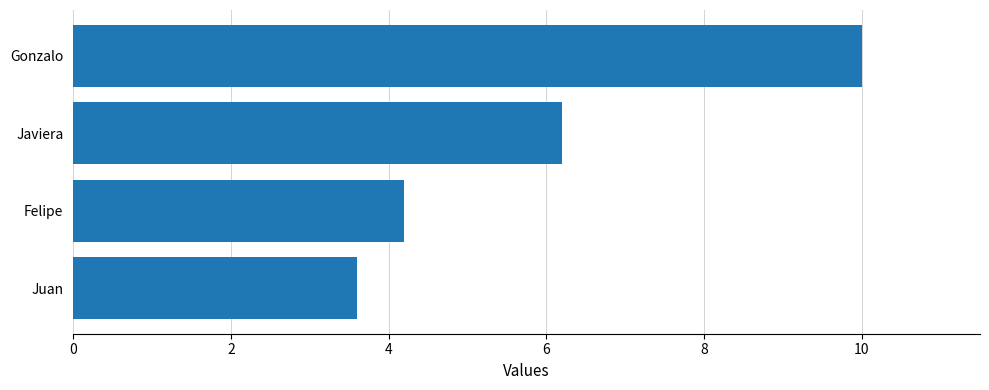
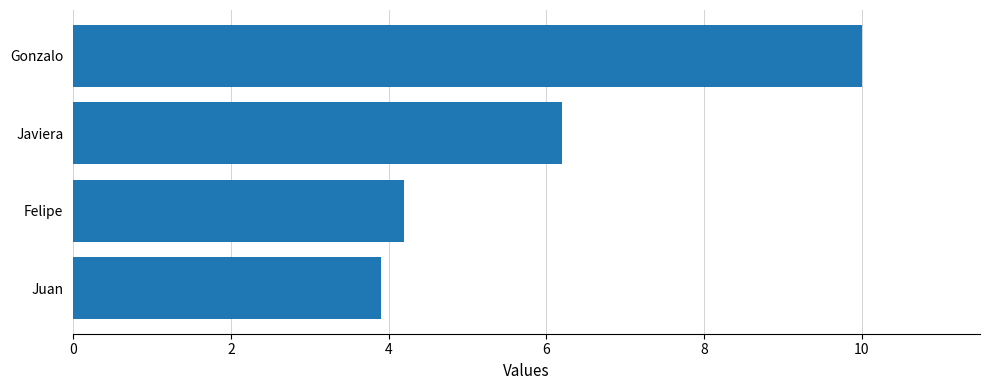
  {
    "Gonzalo": 10.0,
    "Javiera": 6.2,
    "Felipe": 4.2,
-   "Juan": 3.6
+   "Juan": 3.9
  }
